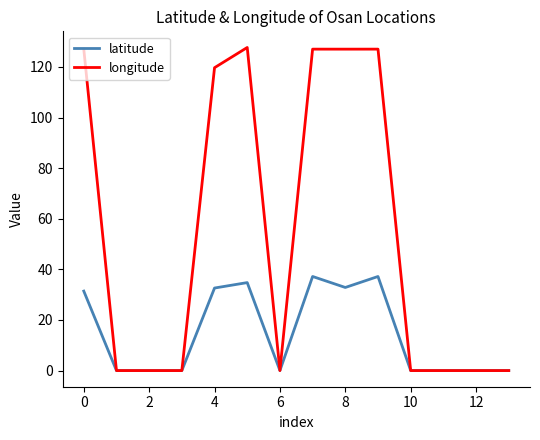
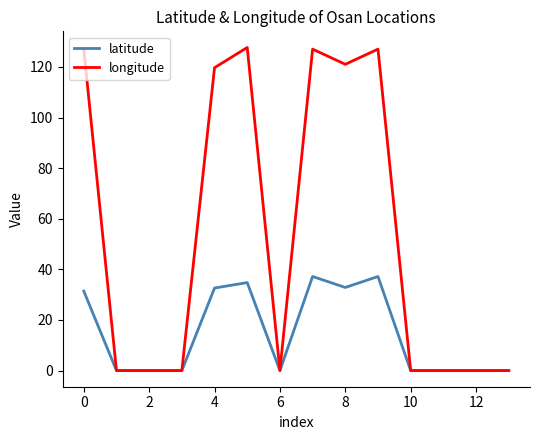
  {
    "latitude": {
      "0": 31,
      "4": 33,
      "8": 33
    },
    "longitude": {
      "4": 120,
-     "8": 127
+     "8": 121
    }
  }
